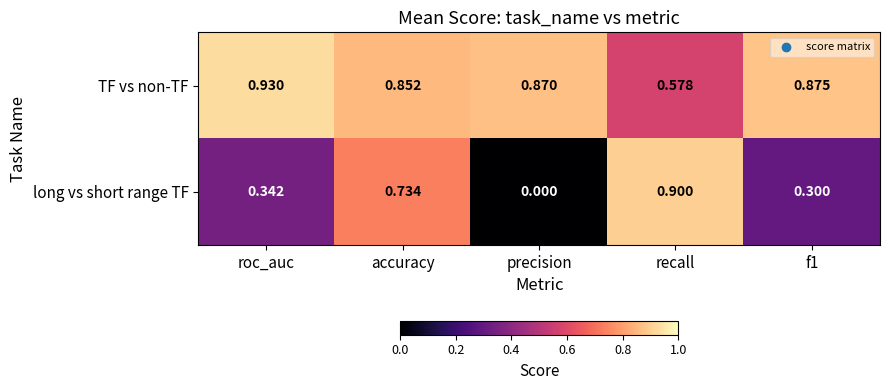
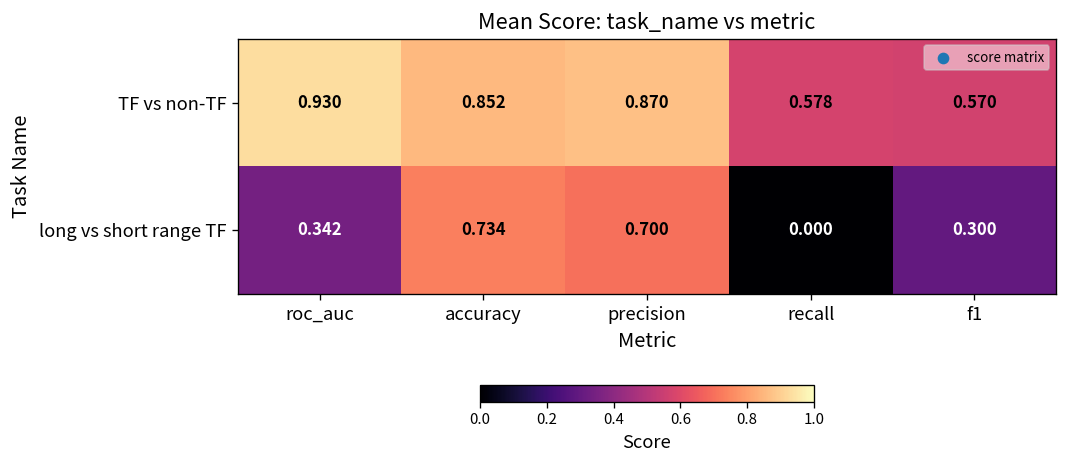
  {
    "TF vs non-TF": {
      "roc_auc": 0.930,
      "accuracy": 0.852,
      "precision": 0.870,
      "recall": 0.578,
-     "f1": 0.875
+     "f1": 0.570
    },
    "long vs short range TF": {
      "roc_auc": 0.342,
      "accuracy": 0.734,
-     "precision": 0.000,
-     "recall": 0.900,
+     "precision": 0.700,
+     "recall": 0.000,
      "f1": 0.300
    }
  }
